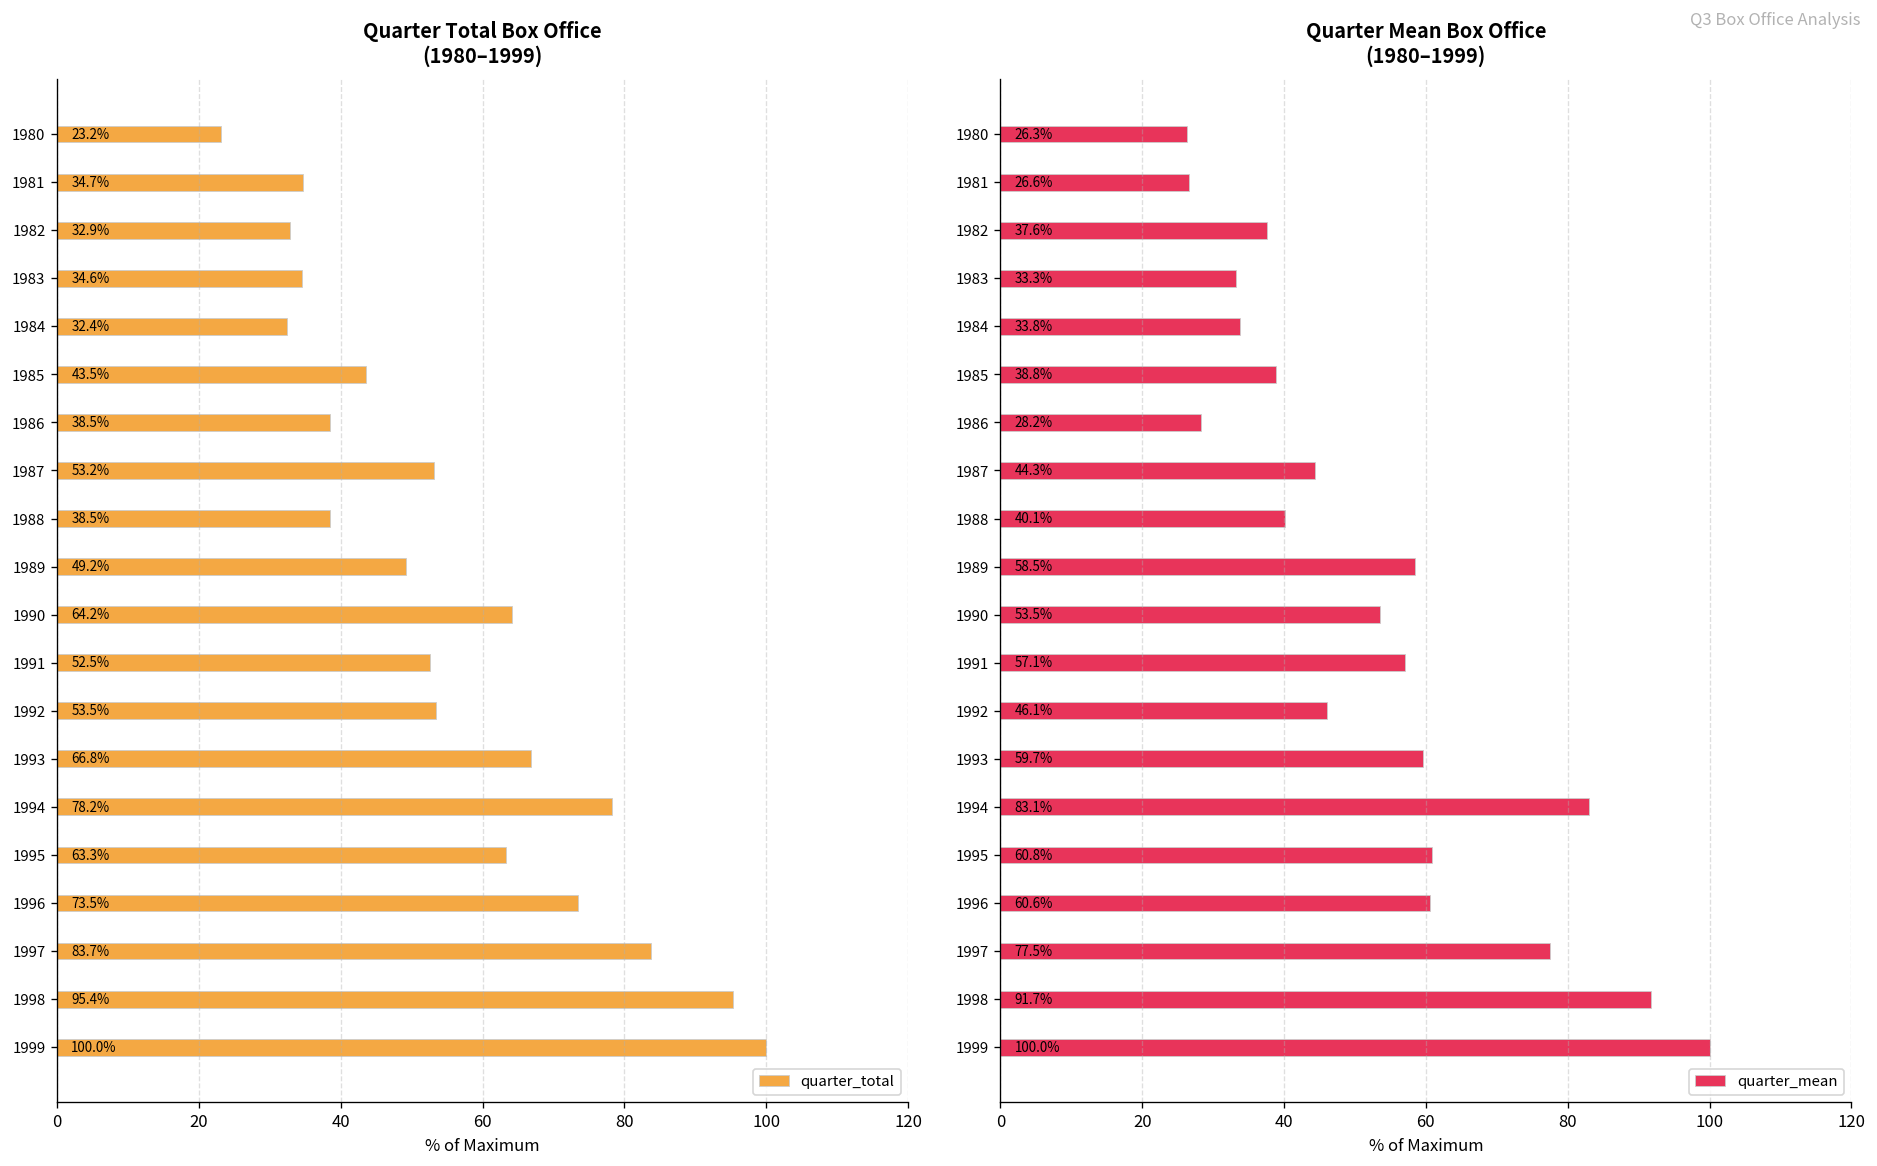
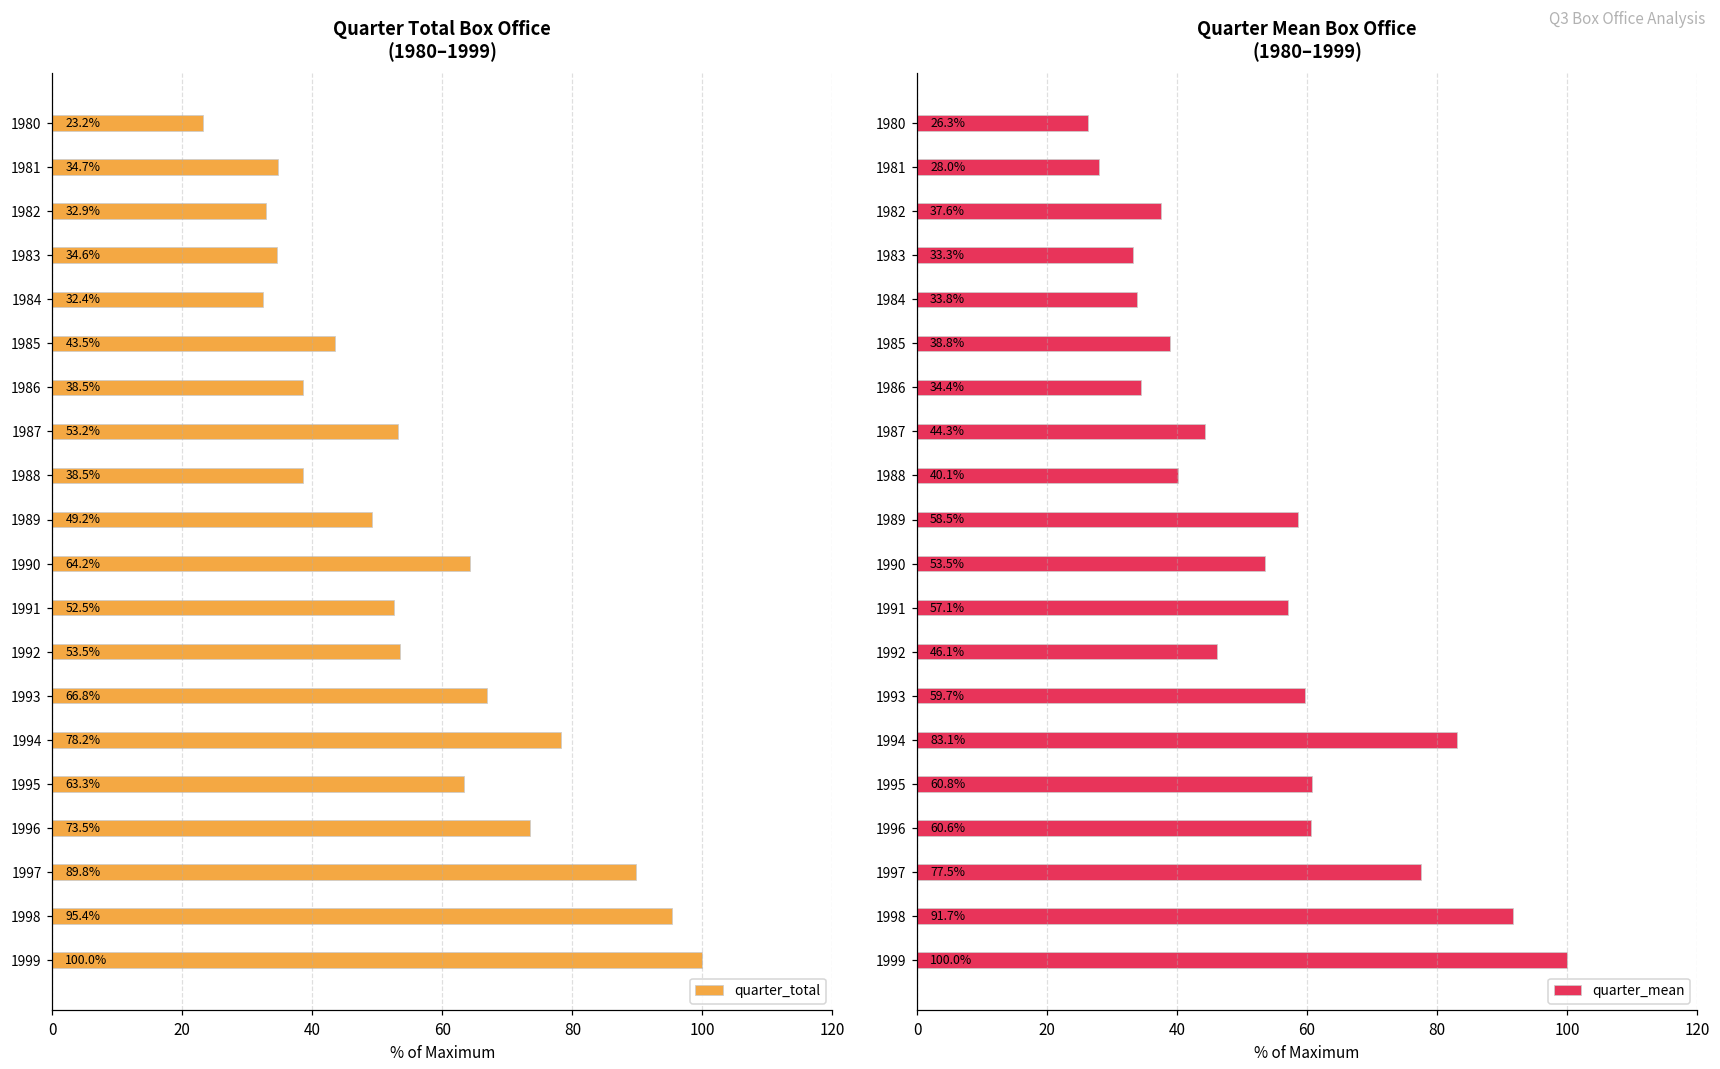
  {
    "Quarter Total Box Office (1980–1999)": {
      "1980": "23.2%",
      "1981": "34.7%",
      "1982": "32.9%",
      "1983": "34.6%",
      "1984": "32.4%",
      "1985": "43.5%",
      "1986": "38.5%",
      "1987": "53.2%",
      "1988": "38.5%",
      "1989": "49.2%",
      "1990": "64.2%",
      "1991": "52.5%",
      "1992": "53.5%",
      "1993": "66.8%",
      "1994": "78.2%",
      "1995": "63.3%",
      "1996": "73.5%",
-     "1997": "83.7%",
+     "1997": "89.8%",
      "1998": "95.4%",
      "1999": "100.0%"
    },
    "Quarter Mean Box Office (1980–1999)": {
      "1980": "26.3%",
-     "1981": "26.6%",
+     "1981": "28.0%",
      "1982": "37.6%",
      "1983": "33.3%",
      "1984": "33.8%",
      "1985": "38.8%",
-     "1986": "28.2%",
+     "1986": "34.4%",
      "1987": "44.3%",
      "1988": "40.1%",
      "1989": "58.5%",
      "1990": "53.5%",
      "1991": "57.1%",
      "1992": "46.1%",
      "1993": "59.7%",
      "1994": "83.1%",
      "1995": "60.8%",
      "1996": "60.6%",
      "1997": "77.5%",
      "1998": "91.7%",
      "1999": "100.0%"
    }
  }
